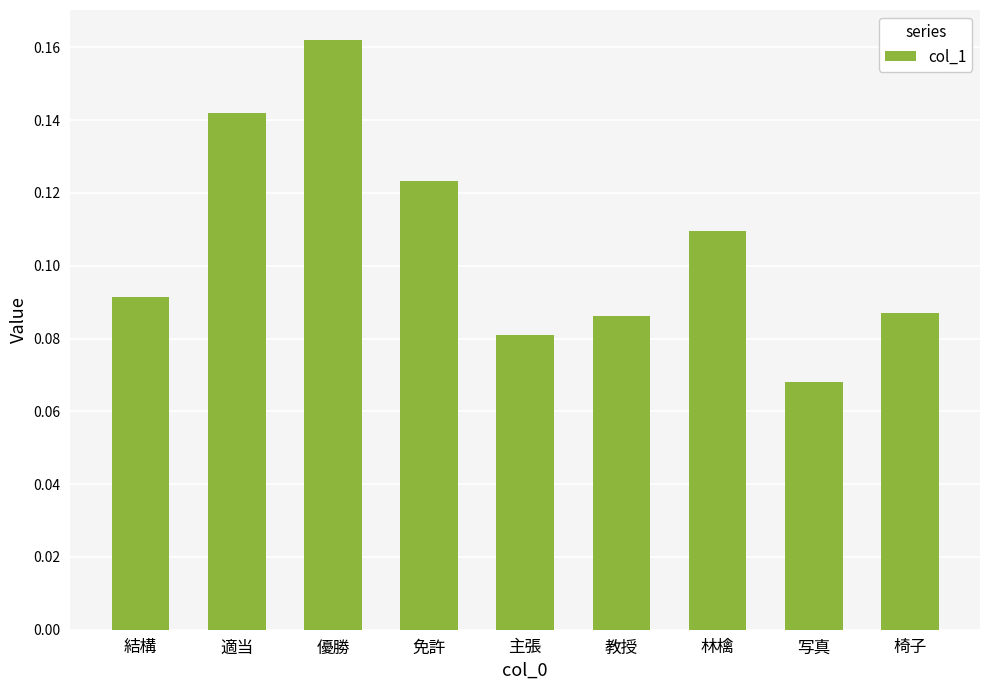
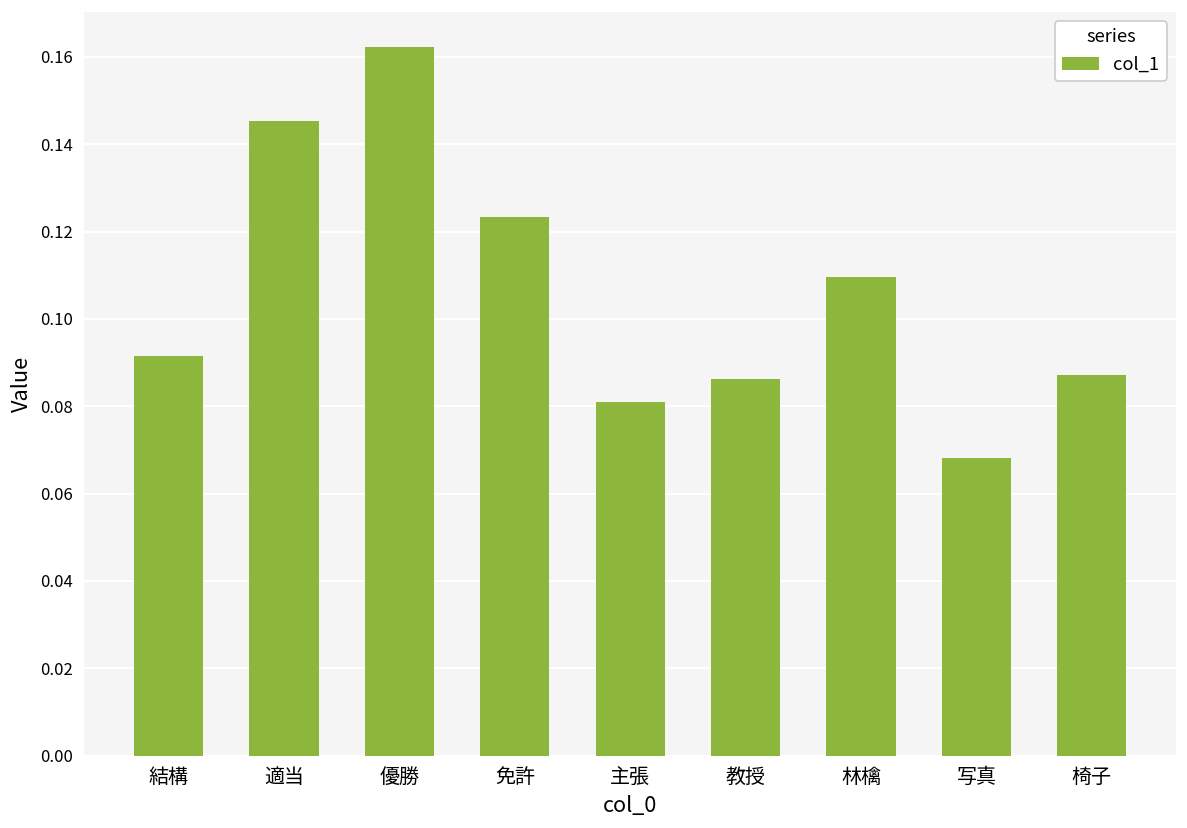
  {
    "結構": 0.091,
-   "適当": 0.142,
+   "適当": 0.145,
    "優勝": 0.162,
    "免許": 0.123,
    "主張": 0.081,
    "教授": 0.086,
    "林檎": 0.110,
    "写真": 0.068,
    "椅子": 0.087
  }
